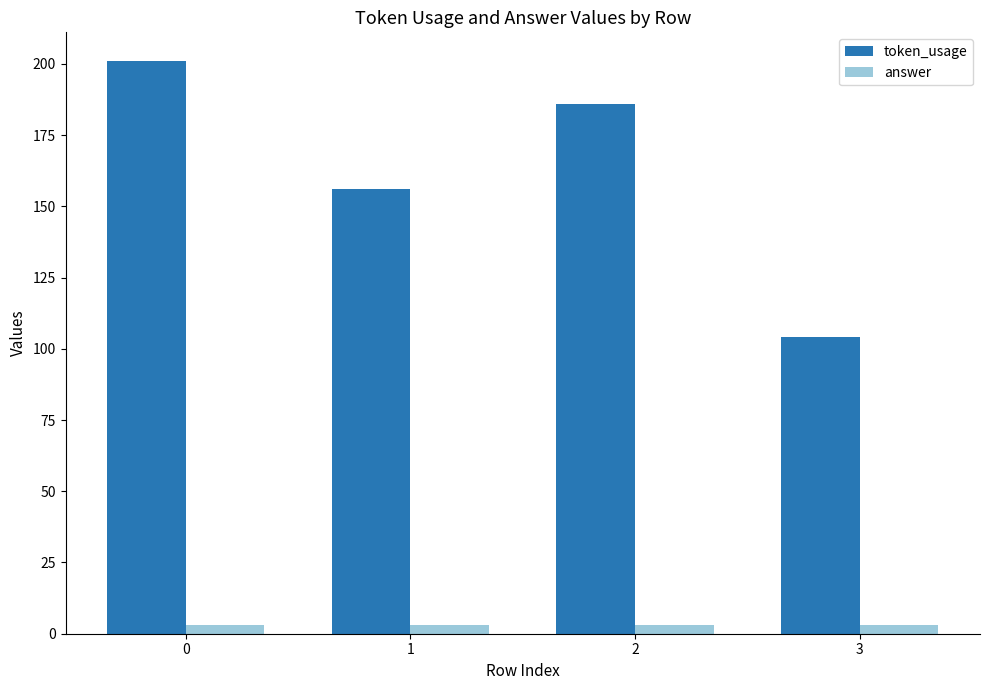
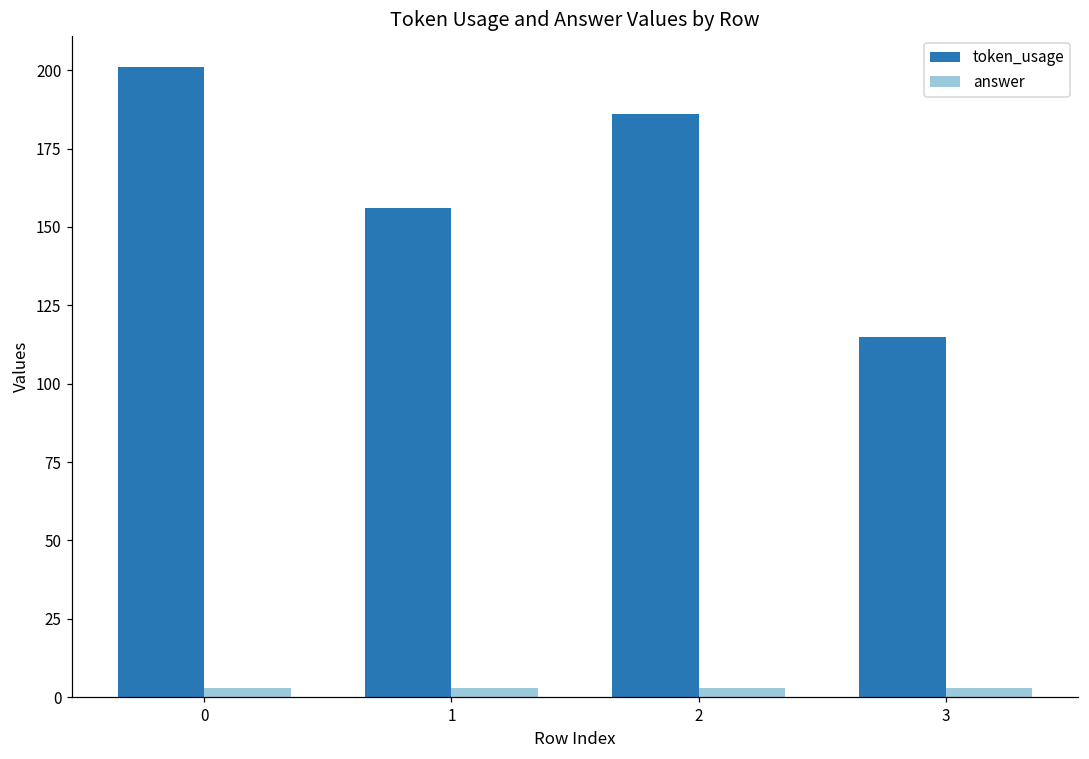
  {
    "token_usage": {
      "0": 201,
      "1": 156,
      "2": 186,
-     "3": 104
+     "3": 115
    },
    "answer": {
      "0": 3,
      "1": 3,
      "2": 3,
      "3": 3
    }
  }
